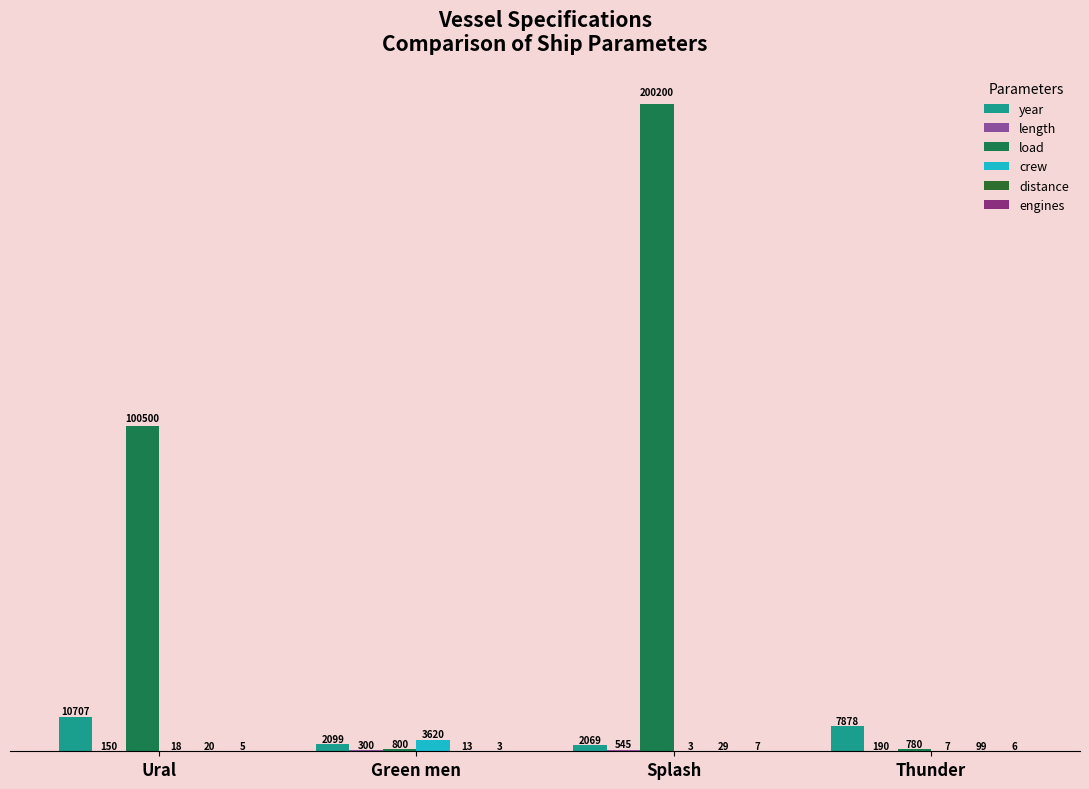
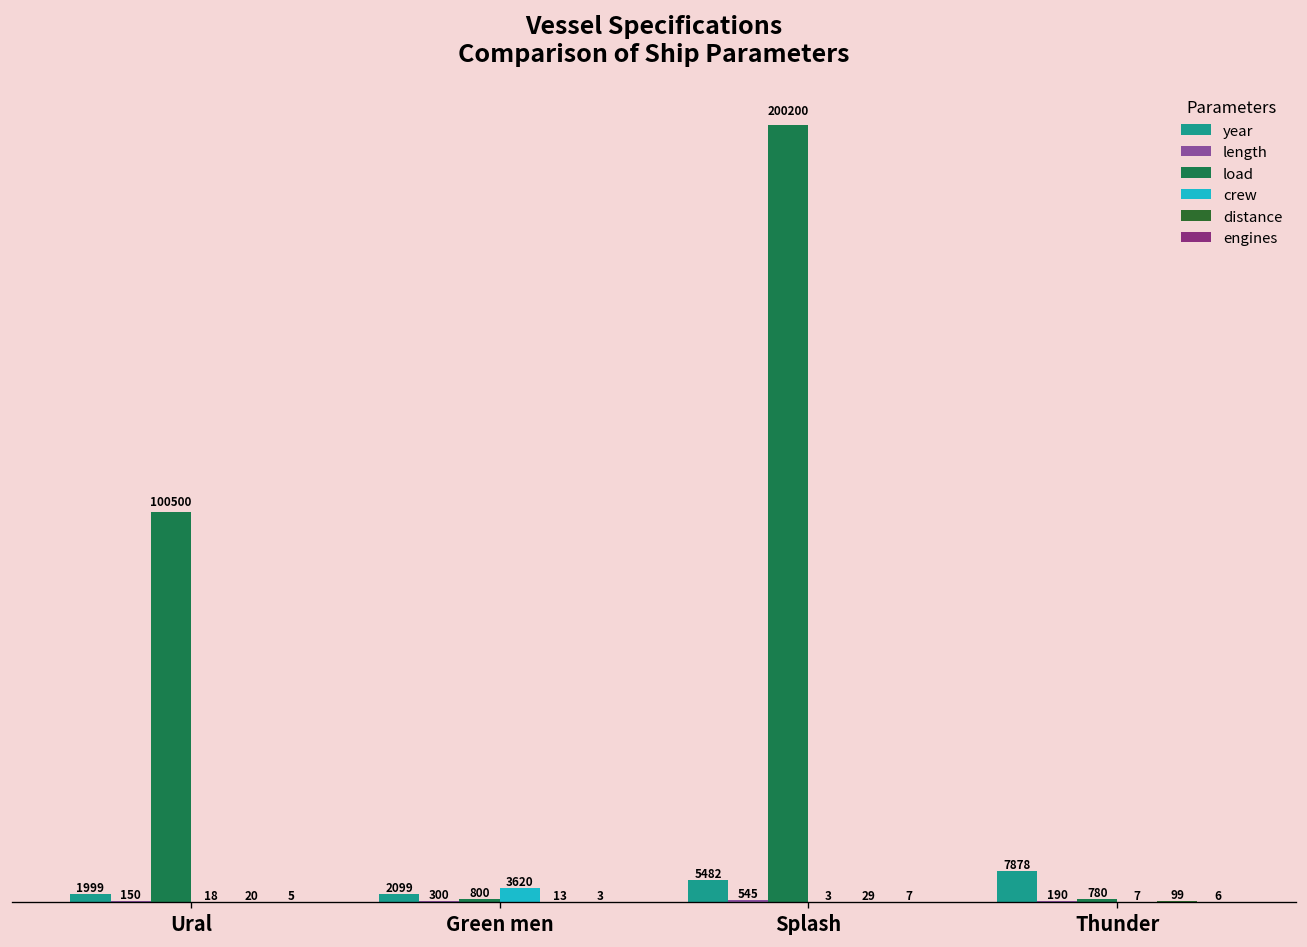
  {
    "year": {
-     "Ural": 10707,
+     "Ural": 1999,
      "Green men": 2099,
-     "Splash": 2069,
+     "Splash": 5482,
      "Thunder": 7878
    },
    "crew": {
      "Ural": 18,
      "Green men": 3620,
      "Splash": 3,
      "Thunder": 7
    }
  }
